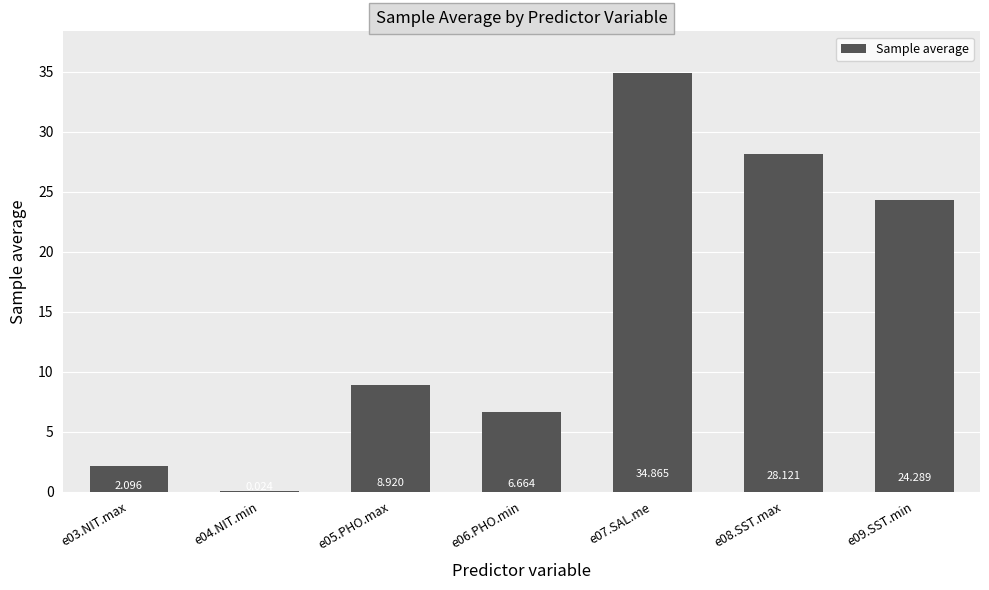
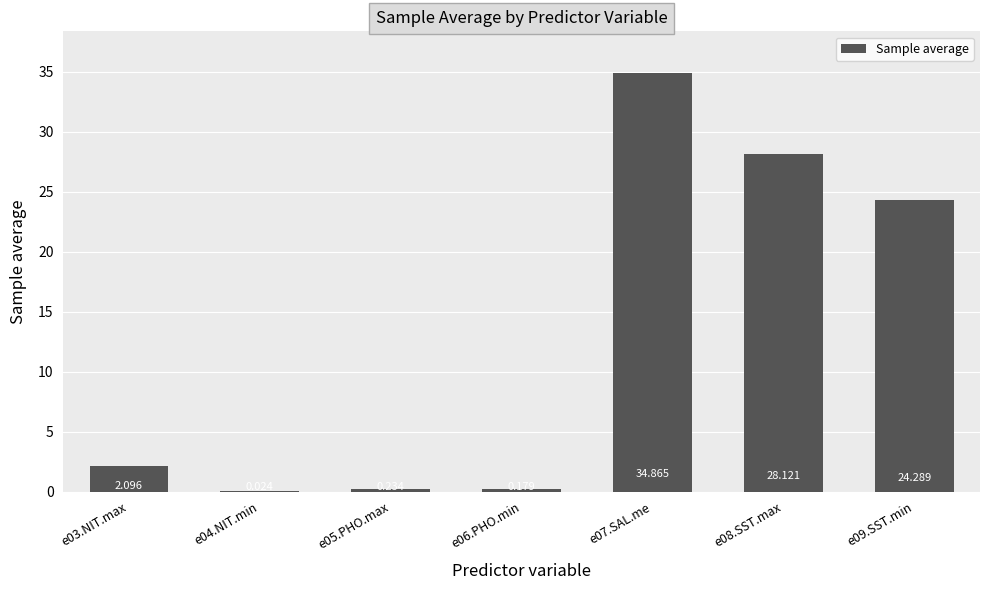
  {
-   "e05.PHO.max": 8.9,
-   "e06.PHO.min": 6.7
+   "e05.PHO.max": 0.2,
+   "e06.PHO.min": 0.2
  }
